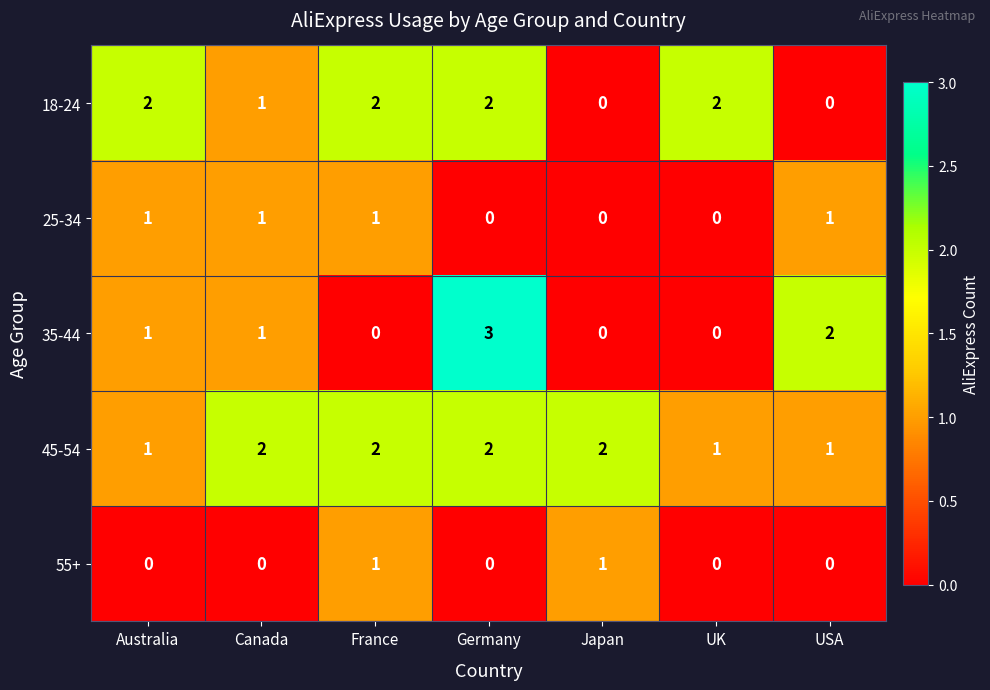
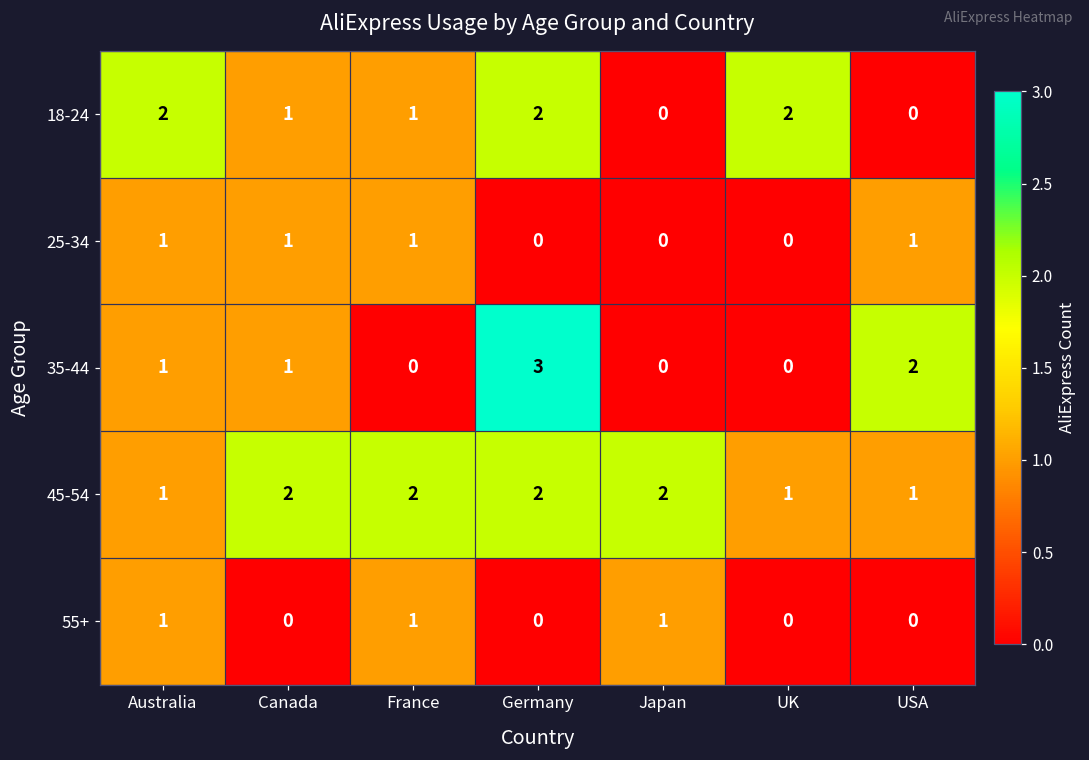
  {
    "18-24": {
      "Australia": 2,
      "Canada": 1,
-     "France": 2,
+     "France": 1,
      "Germany": 2,
      "Japan": 0,
      "UK": 2,
      "USA": 0
    },
    "25-34": {
      "Australia": 1,
      "Canada": 1,
      "France": 1,
      "Germany": 0,
      "Japan": 0,
      "UK": 0,
      "USA": 1
    },
    "35-44": {
      "Australia": 1,
      "Canada": 1,
      "France": 0,
      "Germany": 3,
      "Japan": 0,
      "UK": 0,
      "USA": 2
    },
    "45-54": {
      "Australia": 1,
      "Canada": 2,
      "France": 2,
      "Germany": 2,
      "Japan": 2,
      "UK": 1,
      "USA": 1
    },
    "55+": {
-     "Australia": 0,
+     "Australia": 1,
      "Canada": 0,
      "France": 1,
      "Germany": 0,
      "Japan": 1,
      "UK": 0,
      "USA": 0
    }
  }
